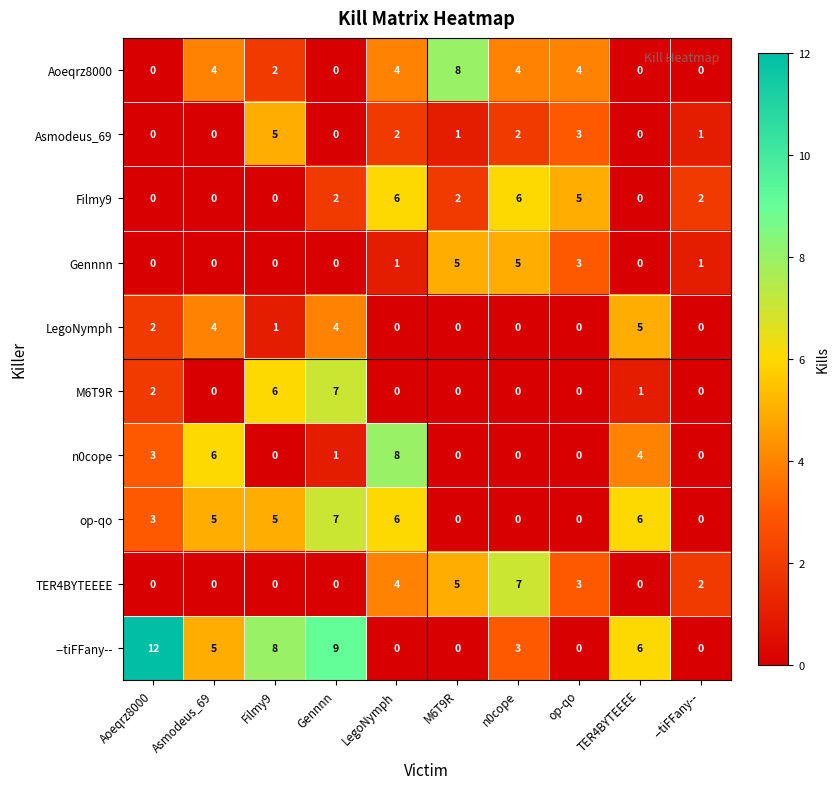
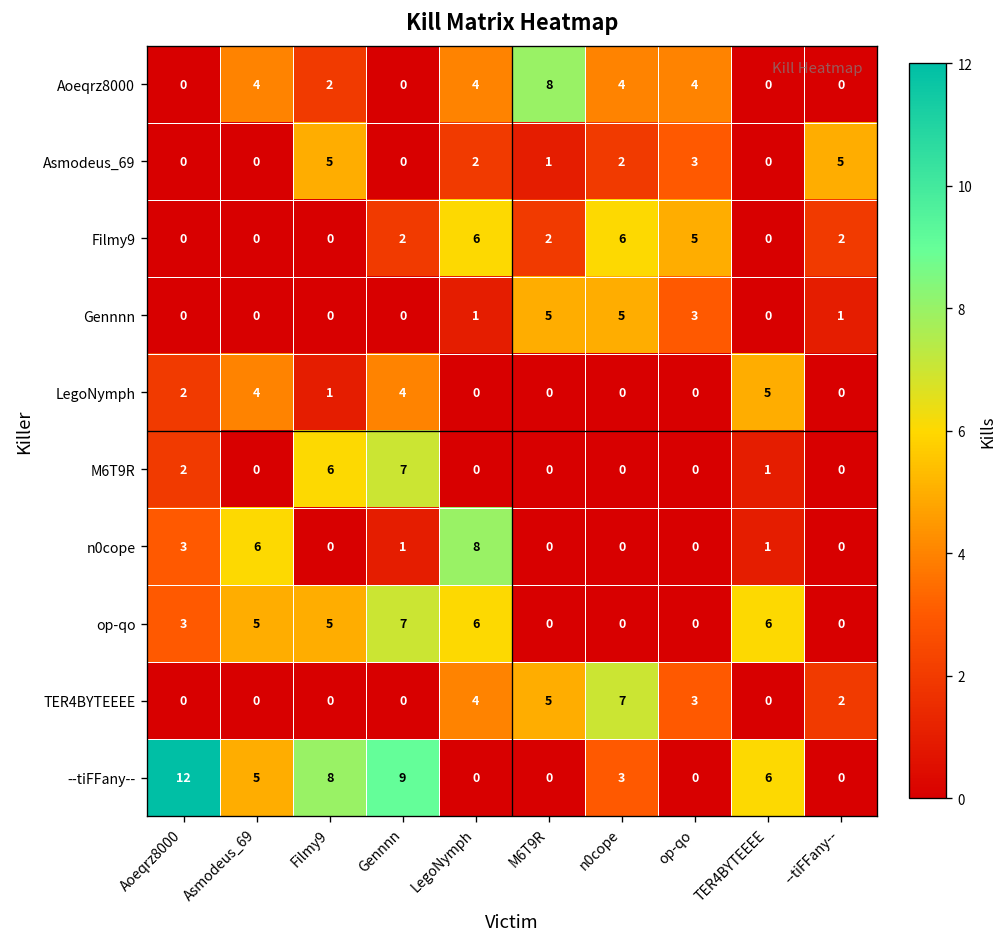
  {
    "Aoeqrz8000": {
      "Aoeqrz8000": 0,
      "Asmodeus_69": 4,
      "Filmy9": 2,
      "Gennnn": 0,
      "LegoNymph": 4,
      "M6T9R": 8,
      "n0cope": 4,
      "op-qo": 4,
      "TER4BYTEEEE": 0
    },
    "Asmodeus_69": {
      "Aoeqrz8000": 0,
      "Asmodeus_69": 0,
      "Filmy9": 5,
      "Gennnn": 0,
      "LegoNymph": 2,
      "M6T9R": 1,
      "n0cope": 2,
      "op-qo": 3,
      "TER4BYTEEEE": 0,
-     "--tiFFany--": 1
+     "--tiFFany--": 5
    },
    "Filmy9": {
      "Aoeqrz8000": 0,
      "Asmodeus_69": 0,
      "Filmy9": 0,
      "Gennnn": 2,
      "LegoNymph": 6,
      "M6T9R": 2,
      "n0cope": 6,
      "op-qo": 5,
      "TER4BYTEEEE": 0,
      "--tiFFany--": 2
    },
    "Gennnn": {
      "Aoeqrz8000": 0,
      "Asmodeus_69": 0,
      "Filmy9": 0,
      "Gennnn": 0,
      "LegoNymph": 1,
      "M6T9R": 5,
      "n0cope": 5,
      "op-qo": 3,
      "TER4BYTEEEE": 0,
      "--tiFFany--": 1
    },
    "LegoNymph": {
      "Aoeqrz8000": 2,
      "Asmodeus_69": 4,
      "Filmy9": 1,
      "Gennnn": 4,
      "LegoNymph": 0,
      "M6T9R": 0,
      "n0cope": 0,
      "op-qo": 0,
      "TER4BYTEEEE": 5,
      "--tiFFany--": 0
    },
    "M6T9R": {
      "Aoeqrz8000": 2,
      "Asmodeus_69": 0,
      "Filmy9": 6,
      "Gennnn": 7,
      "LegoNymph": 0,
      "M6T9R": 0,
      "n0cope": 0,
      "op-qo": 0,
      "TER4BYTEEEE": 1,
      "--tiFFany--": 0
    },
    "n0cope": {
      "Aoeqrz8000": 3,
      "Asmodeus_69": 6,
      "Filmy9": 0,
      "Gennnn": 1,
      "LegoNymph": 8,
      "M6T9R": 0,
      "n0cope": 0,
      "op-qo": 0,
-     "TER4BYTEEEE": 4,
+     "TER4BYTEEEE": 1,
      "--tiFFany--": 0
    },
    "op-qo": {
      "Aoeqrz8000": 3,
      "Asmodeus_69": 5,
      "Filmy9": 5,
      "Gennnn": 7,
      "LegoNymph": 6,
      "M6T9R": 0,
      "n0cope": 0,
      "op-qo": 0,
      "TER4BYTEEEE": 6,
      "--tiFFany--": 0
    },
    "TER4BYTEEEE": {
      "Aoeqrz8000": 0,
      "Asmodeus_69": 0,
      "Filmy9": 0,
      "Gennnn": 0,
      "LegoNymph": 4,
      "M6T9R": 5,
      "n0cope": 7,
      "op-qo": 3,
      "TER4BYTEEEE": 0,
      "--tiFFany--": 2
    },
    "--tiFFany--": {
      "Aoeqrz8000": 12,
      "Asmodeus_69": 5,
      "Filmy9": 8,
      "Gennnn": 9,
      "LegoNymph": 0,
      "M6T9R": 0,
      "n0cope": 3,
      "op-qo": 0,
      "TER4BYTEEEE": 6,
      "--tiFFany--": 0
    }
  }
